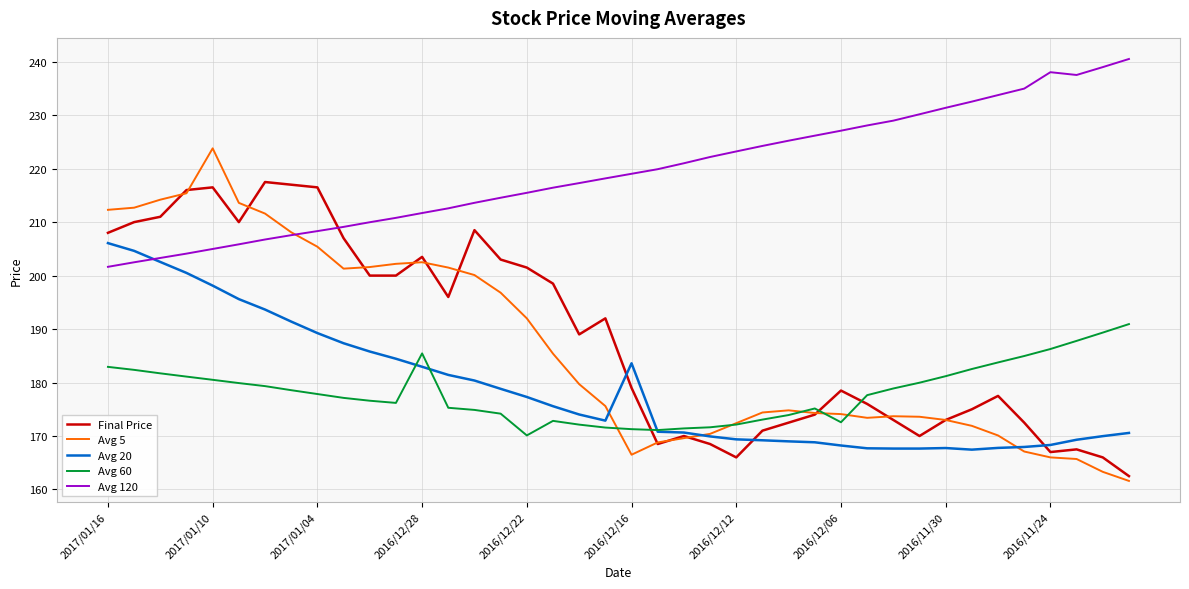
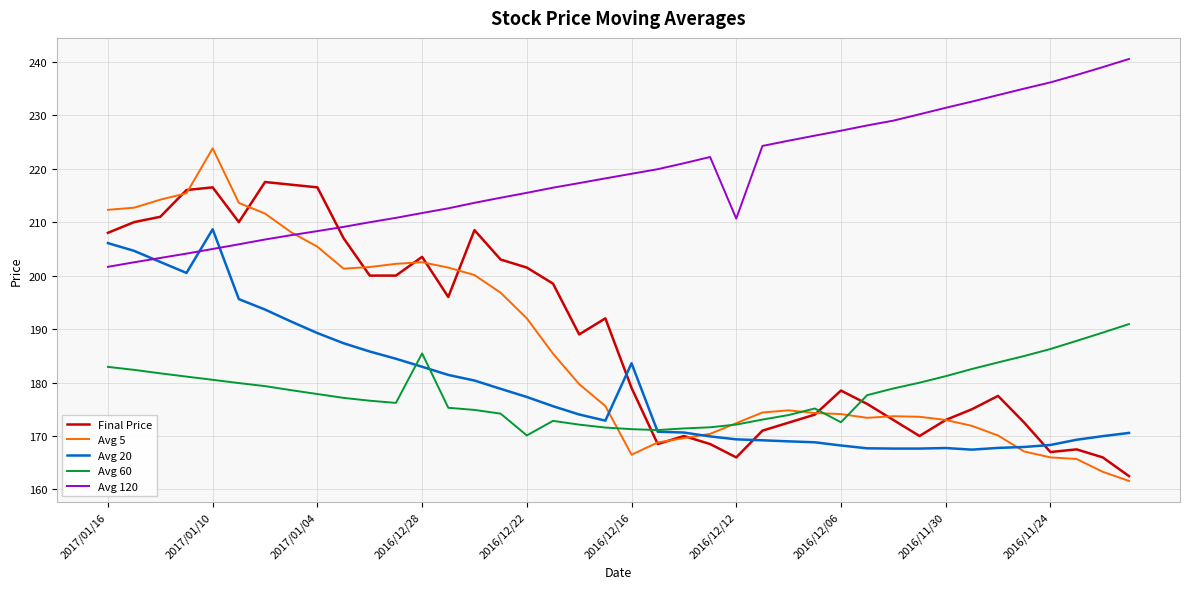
  {
    "Final Price": {
      "2017/01/16": 208,
      "2017/01/10": 217,
      "2017/01/04": 217,
      "2016/12/28": 204,
      "2016/12/22": 202,
      "2016/12/16": 179,
      "2016/12/12": 166,
      "2016/12/06": 179,
      "2016/11/24": 167
    },
    "Avg 5": {
      "2017/01/16": 212,
      "2017/01/10": 224,
      "2017/01/04": 205,
      "2016/12/28": 203,
      "2016/12/22": 192,
      "2016/12/16": 167,
      "2016/12/06": 174,
      "2016/11/24": 166
    },
    "Avg 20": {
      "2017/01/16": 206,
-     "2017/01/10": 198,
+     "2017/01/10": 209,
      "2017/01/04": 189,
      "2016/12/28": 183,
      "2016/12/22": 177,
      "2016/12/16": 184,
      "2016/12/12": 169,
      "2016/12/06": 168,
      "2016/11/30": 168,
      "2016/11/24": 168
    },
    "Avg 60": {
      "2017/01/16": 183,
      "2017/01/10": 181,
      "2017/01/04": 178,
      "2016/12/28": 185,
      "2016/12/22": 170,
      "2016/12/16": 171,
      "2016/12/06": 173,
      "2016/11/30": 181,
      "2016/11/24": 186
    },
    "Avg 120": {
      "2017/01/16": 202,
      "2017/01/10": 205,
      "2017/01/04": 208,
      "2016/12/28": 212,
      "2016/12/22": 215,
      "2016/12/16": 219,
-     "2016/12/12": 223,
+     "2016/12/12": 211,
      "2016/12/06": 227,
      "2016/11/30": 231,
-     "2016/11/24": 238
+     "2016/11/24": 236
    }
  }
